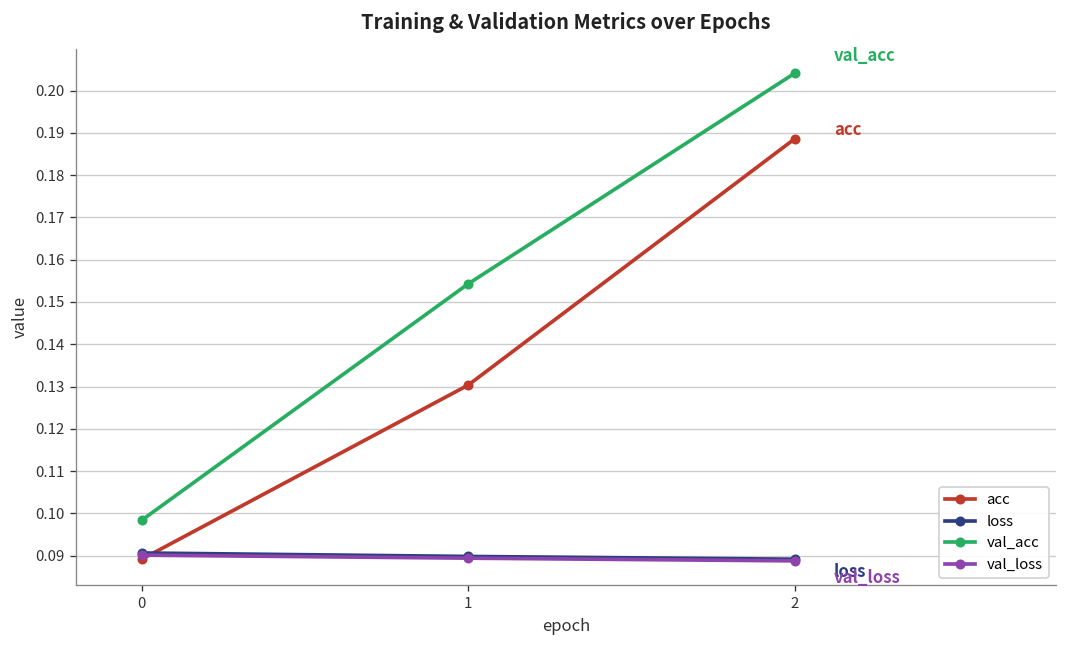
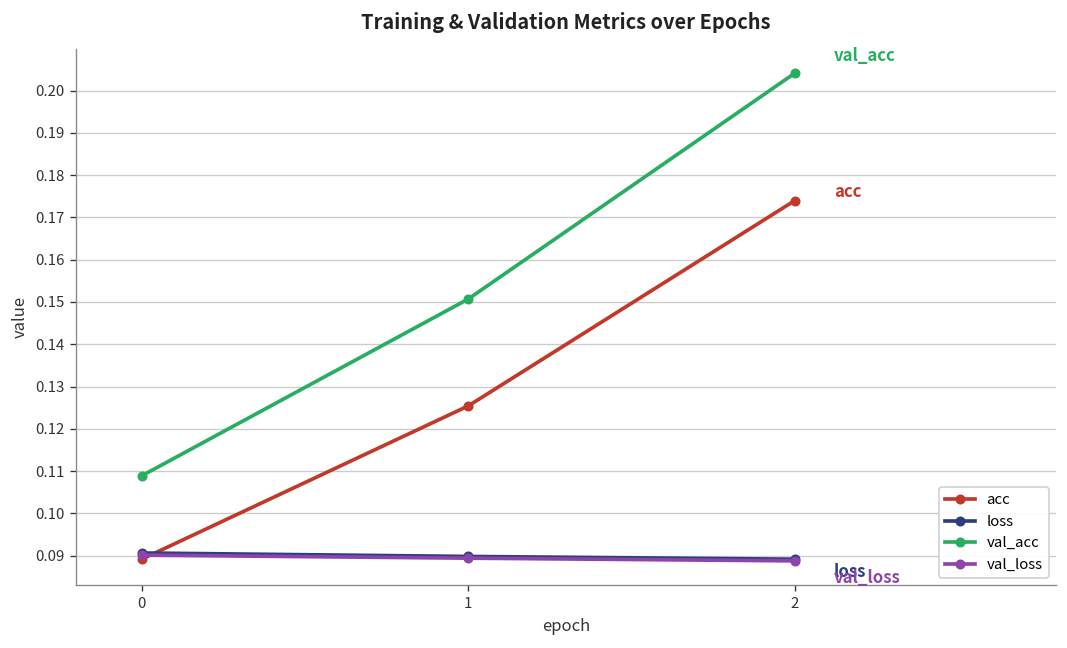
  {
    "acc": {
      "0": 0.089,
-     "1": 0.130,
-     "2": 0.189
+     "1": 0.125,
+     "2": 0.174
    },
    "val_acc": {
-     "0": 0.098,
-     "1": 0.154,
+     "0": 0.109,
+     "1": 0.151,
      "2": 0.204
    }
  }
